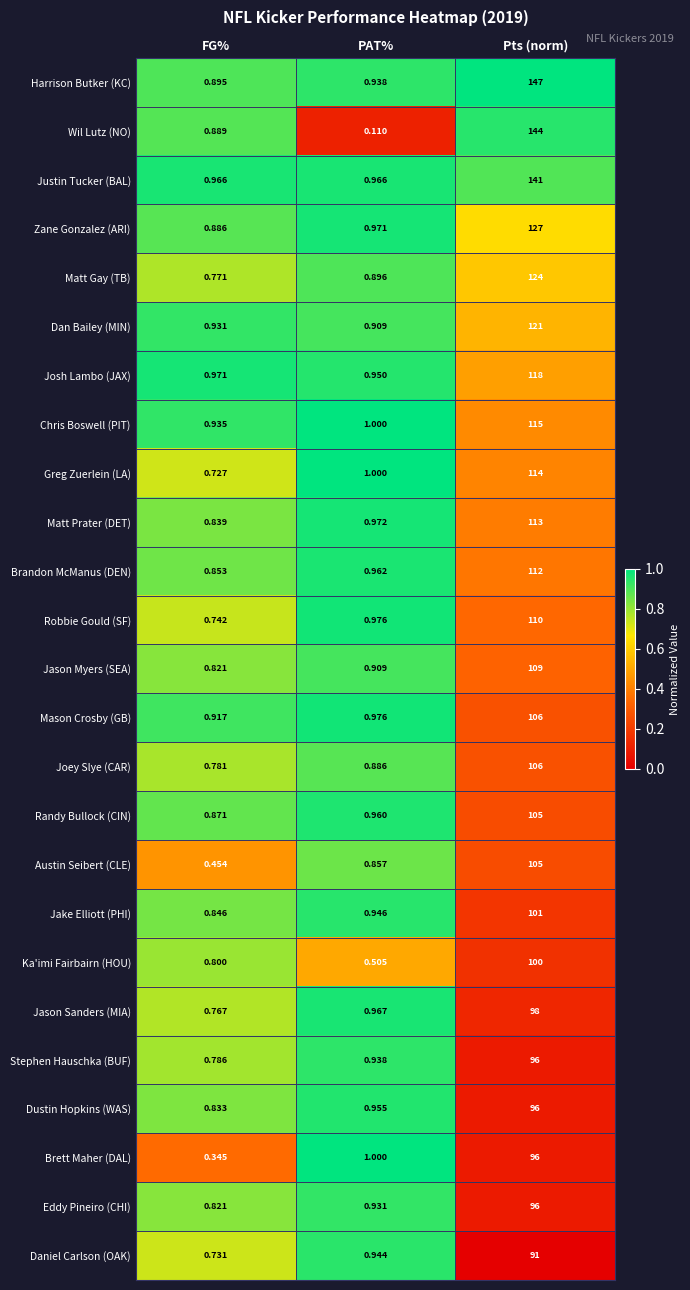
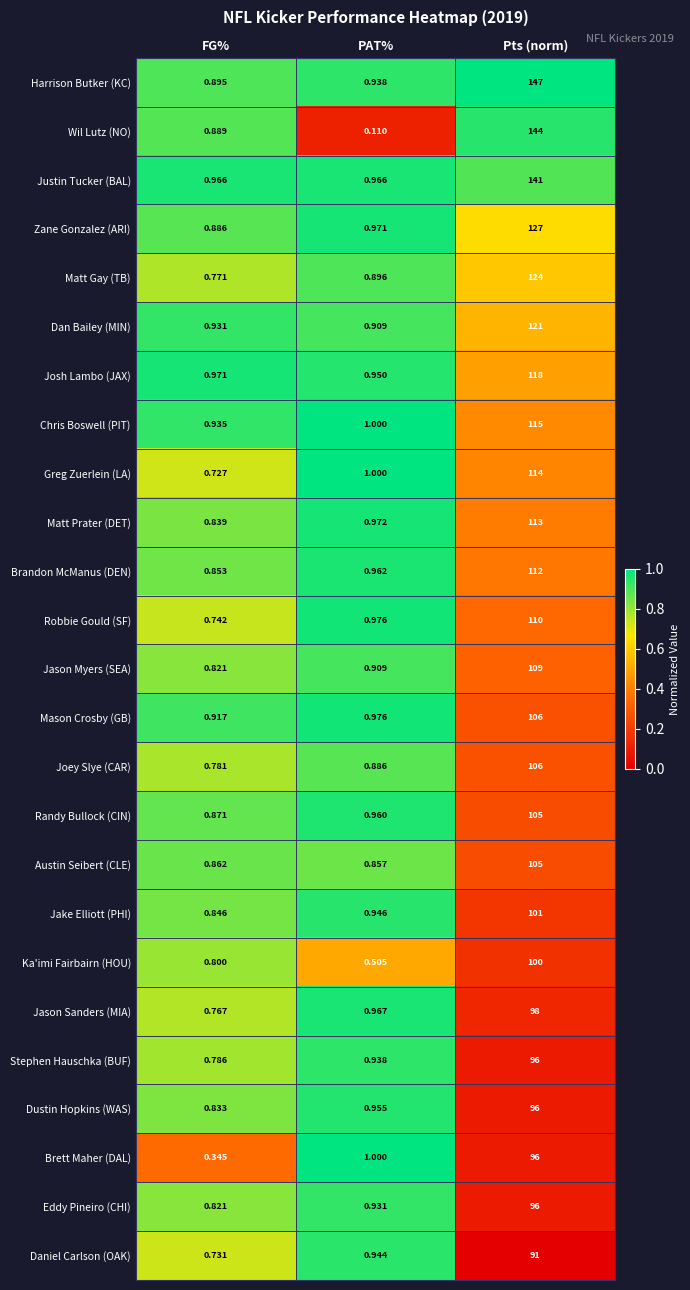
  {
    "Harrison Butker (KC)": {
      "FG%": 0.895,
      "PAT%": 0.938,
      "Pts (norm)": 147
    },
    "Wil Lutz (NO)": {
      "FG%": 0.889,
      "PAT%": 0.110,
      "Pts (norm)": 144
    },
    "Justin Tucker (BAL)": {
      "FG%": 0.966,
      "PAT%": 0.966,
      "Pts (norm)": 141
    },
    "Zane Gonzalez (ARI)": {
      "FG%": 0.886,
      "PAT%": 0.971,
      "Pts (norm)": 127
    },
    "Matt Gay (TB)": {
      "FG%": 0.771,
      "PAT%": 0.896,
      "Pts (norm)": 124
    },
    "Dan Bailey (MIN)": {
      "FG%": 0.931,
      "PAT%": 0.909,
      "Pts (norm)": 121
    },
    "Josh Lambo (JAX)": {
      "FG%": 0.971,
      "PAT%": 0.950,
      "Pts (norm)": 118
    },
    "Chris Boswell (PIT)": {
      "FG%": 0.935,
      "PAT%": 1.000,
      "Pts (norm)": 115
    },
    "Greg Zuerlein (LA)": {
      "FG%": 0.727,
      "PAT%": 1.000,
      "Pts (norm)": 114
    },
    "Matt Prater (DET)": {
      "FG%": 0.839,
      "PAT%": 0.972,
      "Pts (norm)": 113
    },
    "Brandon McManus (DEN)": {
      "FG%": 0.853,
      "PAT%": 0.962,
      "Pts (norm)": 112
    },
    "Robbie Gould (SF)": {
      "FG%": 0.742,
      "PAT%": 0.976,
      "Pts (norm)": 110
    },
    "Jason Myers (SEA)": {
      "FG%": 0.821,
      "PAT%": 0.909,
      "Pts (norm)": 109
    },
    "Mason Crosby (GB)": {
      "FG%": 0.917,
      "PAT%": 0.976,
      "Pts (norm)": 106
    },
    "Joey Slye (CAR)": {
      "FG%": 0.781,
      "PAT%": 0.886,
      "Pts (norm)": 106
    },
    "Randy Bullock (CIN)": {
      "FG%": 0.871,
      "PAT%": 0.960,
      "Pts (norm)": 105
    },
    "Austin Seibert (CLE)": {
-     "FG%": 0.454,
+     "FG%": 0.862,
      "PAT%": 0.857,
      "Pts (norm)": 105
    },
    "Jake Elliott (PHI)": {
      "FG%": 0.846,
      "PAT%": 0.946,
      "Pts (norm)": 101
    },
    "Ka'imi Fairbairn (HOU)": {
      "FG%": 0.800,
      "PAT%": 0.505,
      "Pts (norm)": 100
    },
    "Jason Sanders (MIA)": {
      "FG%": 0.767,
      "PAT%": 0.967,
      "Pts (norm)": 98
    },
    "Stephen Hauschka (BUF)": {
      "FG%": 0.786,
      "PAT%": 0.938,
      "Pts (norm)": 96
    },
    "Dustin Hopkins (WAS)": {
      "FG%": 0.833,
      "PAT%": 0.955,
      "Pts (norm)": 96
    },
    "Brett Maher (DAL)": {
      "FG%": 0.345,
      "PAT%": 1.000,
      "Pts (norm)": 96
    },
    "Eddy Pineiro (CHI)": {
      "FG%": 0.821,
      "PAT%": 0.931,
      "Pts (norm)": 96
    },
    "Daniel Carlson (OAK)": {
      "FG%": 0.731,
      "PAT%": 0.944,
      "Pts (norm)": 91
    }
  }
